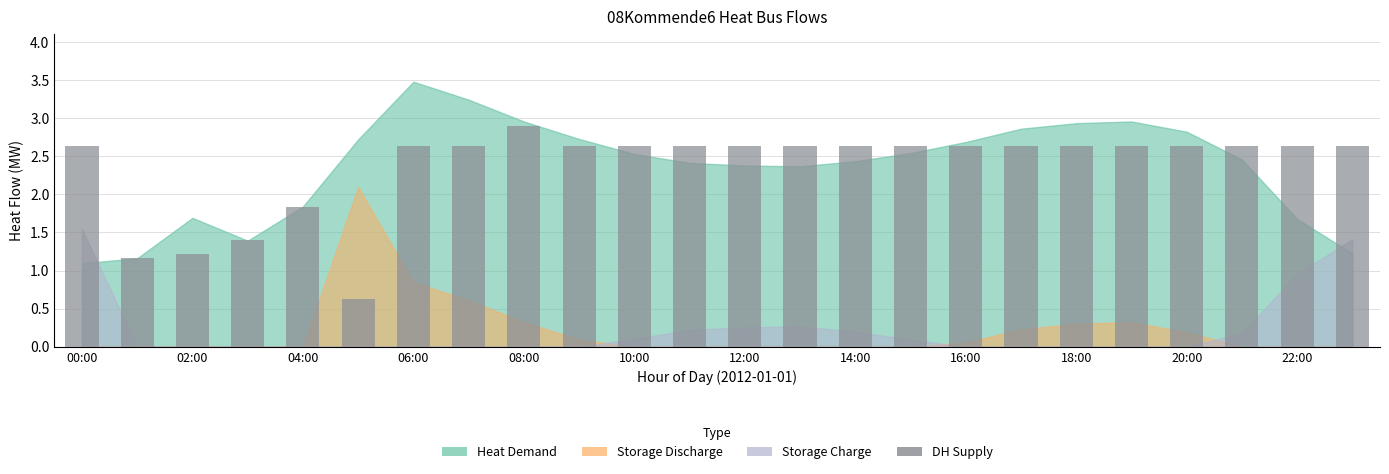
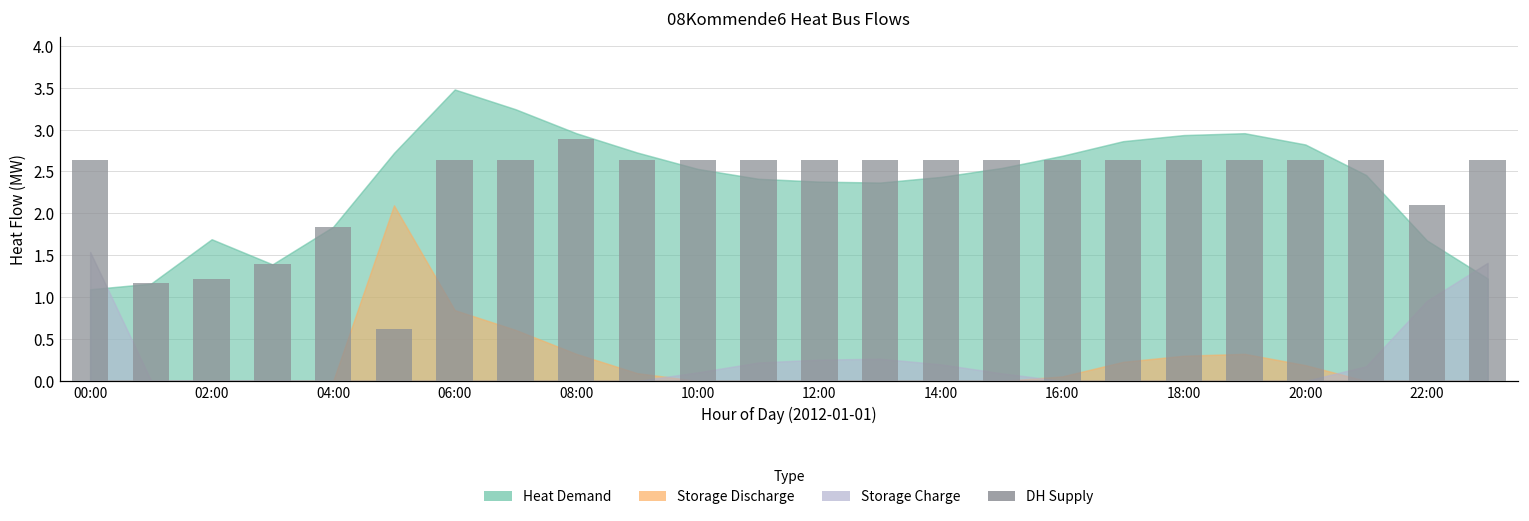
  {
    "DH Supply": {
      "00:00": 2.6,
      "02:00": 1.2,
      "04:00": 1.8,
      "06:00": 2.6,
      "08:00": 2.9,
      "10:00": 2.6,
      "12:00": 2.6,
      "14:00": 2.6,
      "16:00": 2.6,
      "18:00": 2.6,
      "20:00": 2.6,
-     "22:00": 2.6
+     "22:00": 2.1
    },
    "Heat Demand": {
      "00:00": 1.1,
      "02:00": 1.7,
      "04:00": 1.8,
      "06:00": 3.5,
      "08:00": 3.0,
      "10:00": 2.5,
      "12:00": 2.4,
      "14:00": 2.4,
      "16:00": 2.7,
      "18:00": 2.9,
      "20:00": 2.8,
      "22:00": 1.7
    },
    "Storage Discharge": {
      "00:00": 0.0,
      "06:00": 0.8,
      "08:00": 0.3,
      "10:00": 0.0,
      "12:00": 0.0,
      "14:00": 0.0,
      "16:00": 0.1,
      "18:00": 0.3,
      "20:00": 0.2,
      "22:00": 0.0
    },
    "Storage Charge": {
      "00:00": 1.5,
      "06:00": 0.0,
      "08:00": 0.0,
      "10:00": 0.1,
      "12:00": 0.3,
      "14:00": 0.2,
      "16:00": 0.0,
      "18:00": 0.0,
      "20:00": 0.0,
      "22:00": 1.0
    }
  }
